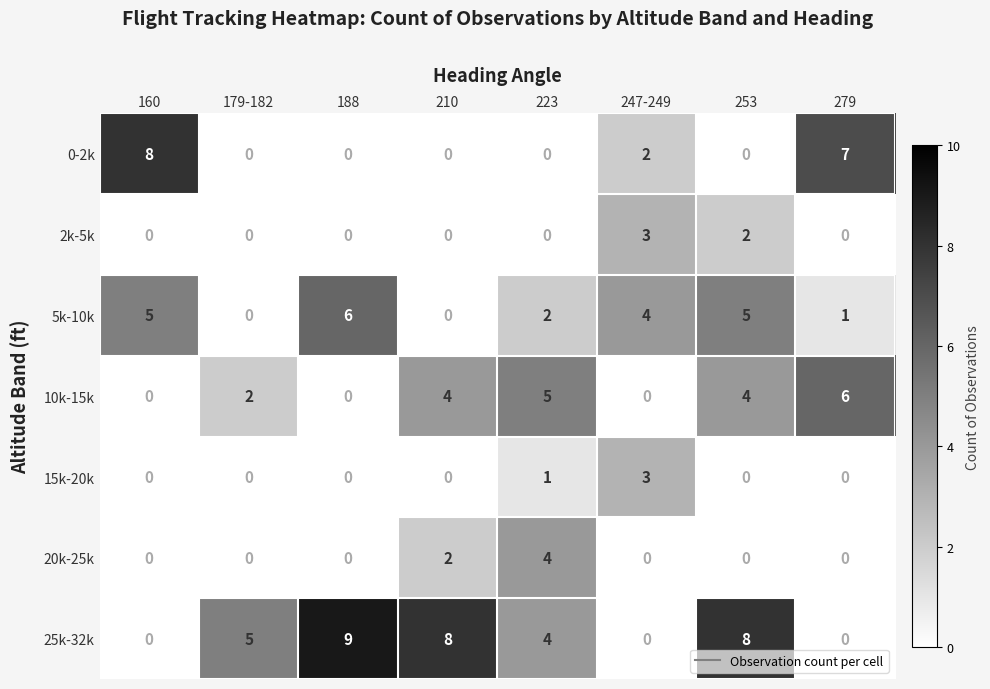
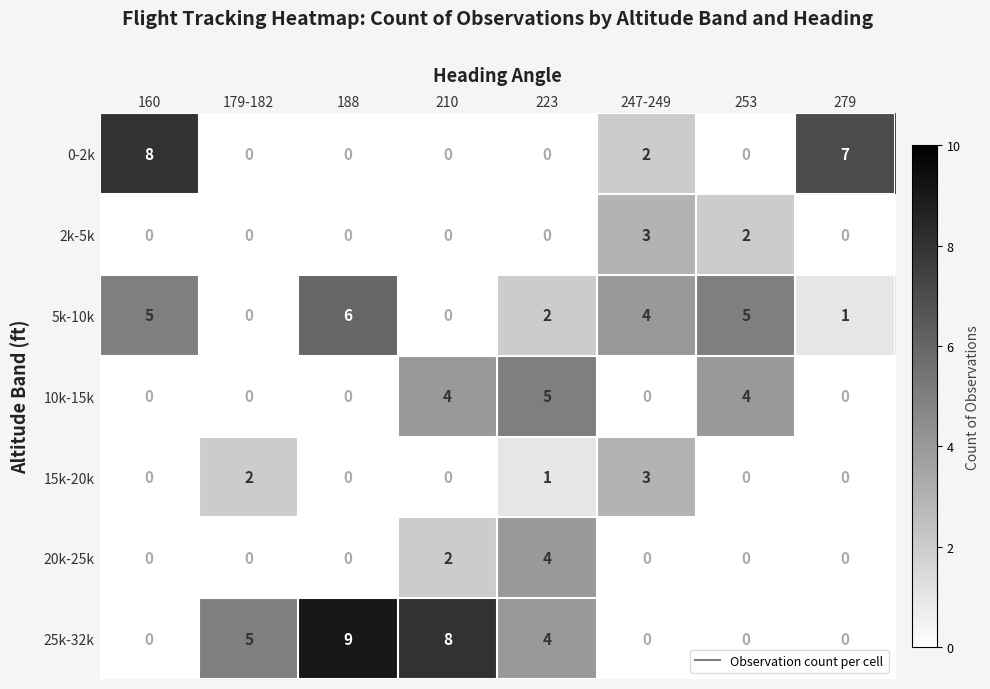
  {
    "0-2k": {
      "160": 8,
      "179-182": 0,
      "188": 0,
      "210": 0,
      "223": 0,
      "247-249": 2,
      "253": 0,
      "279": 7
    },
    "2k-5k": {
      "160": 0,
      "179-182": 0,
      "188": 0,
      "210": 0,
      "223": 0,
      "247-249": 3,
      "253": 2,
      "279": 0
    },
    "5k-10k": {
      "160": 5,
      "179-182": 0,
      "188": 6,
      "210": 0,
      "223": 2,
      "247-249": 4,
      "253": 5,
      "279": 1
    },
    "10k-15k": {
      "160": 0,
-     "179-182": 2,
+     "179-182": 0,
      "188": 0,
      "210": 4,
      "223": 5,
      "247-249": 0,
      "253": 4,
-     "279": 6
+     "279": 0
    },
    "15k-20k": {
      "160": 0,
-     "179-182": 0,
+     "179-182": 2,
      "188": 0,
      "210": 0,
      "223": 1,
      "247-249": 3,
      "253": 0,
      "279": 0
    },
    "20k-25k": {
      "160": 0,
      "179-182": 0,
      "188": 0,
      "210": 2,
      "223": 4,
      "247-249": 0,
      "253": 0,
      "279": 0
    },
    "25k-32k": {
      "160": 0,
      "179-182": 5,
      "188": 9,
      "210": 8,
      "223": 4,
      "247-249": 0,
-     "253": 8,
+     "253": 0,
      "279": 0
    }
  }
